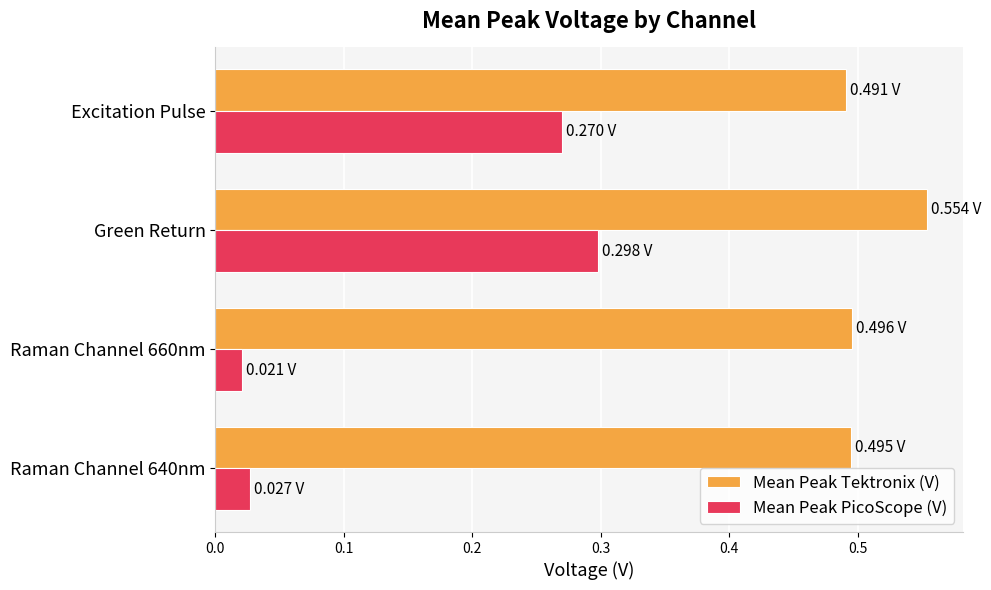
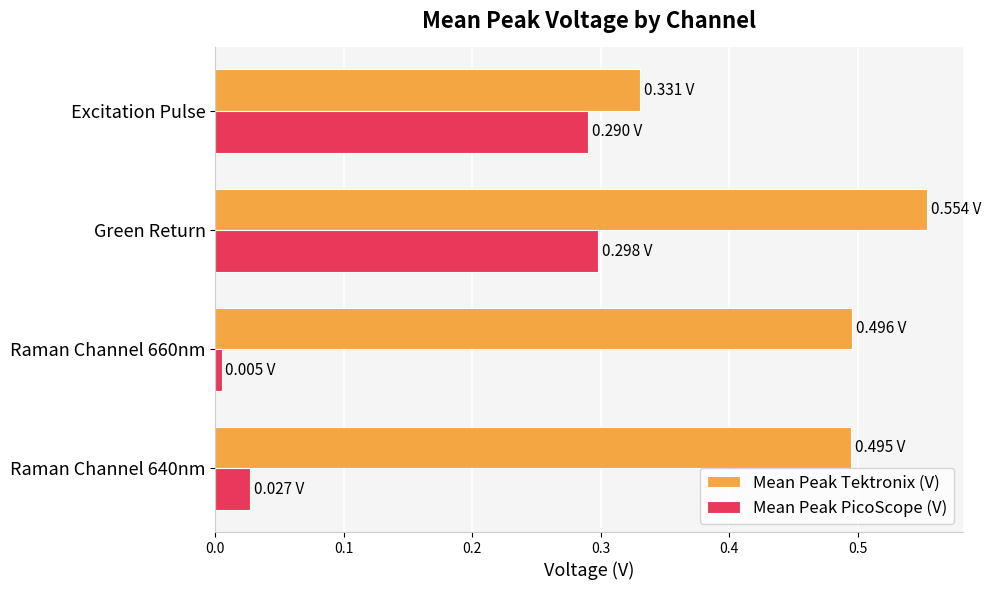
  {
    "Mean Peak Tektronix (V)": {
-     "Excitation Pulse": 0.491,
+     "Excitation Pulse": 0.331,
      "Green Return": 0.554,
      "Raman Channel 660nm": 0.496,
      "Raman Channel 640nm": 0.495
    },
    "Mean Peak PicoScope (V)": {
-     "Excitation Pulse": 0.270,
+     "Excitation Pulse": 0.290,
      "Green Return": 0.298,
-     "Raman Channel 660nm": 0.021,
+     "Raman Channel 660nm": 0.005,
      "Raman Channel 640nm": 0.027
    }
  }
